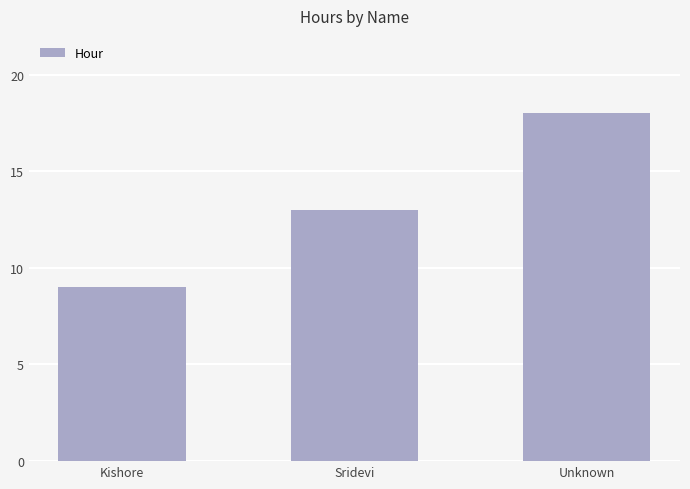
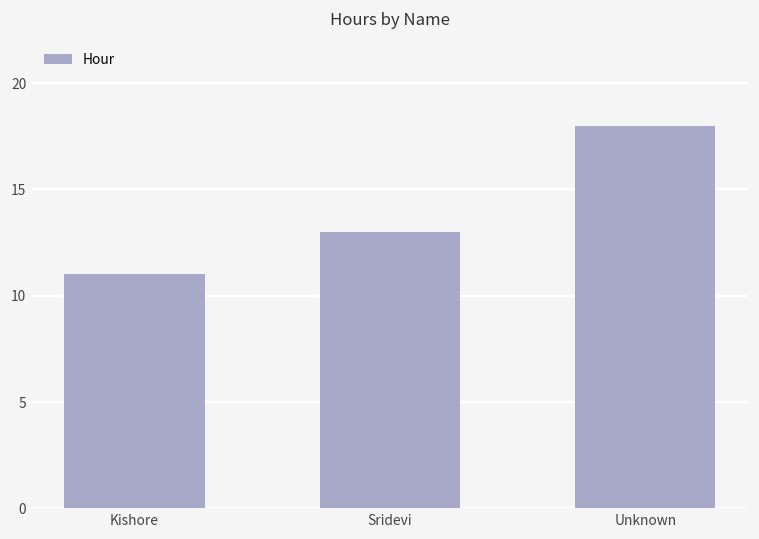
  {
-   "Kishore": 9,
+   "Kishore": 11,
    "Sridevi": 13,
    "Unknown": 18
  }
